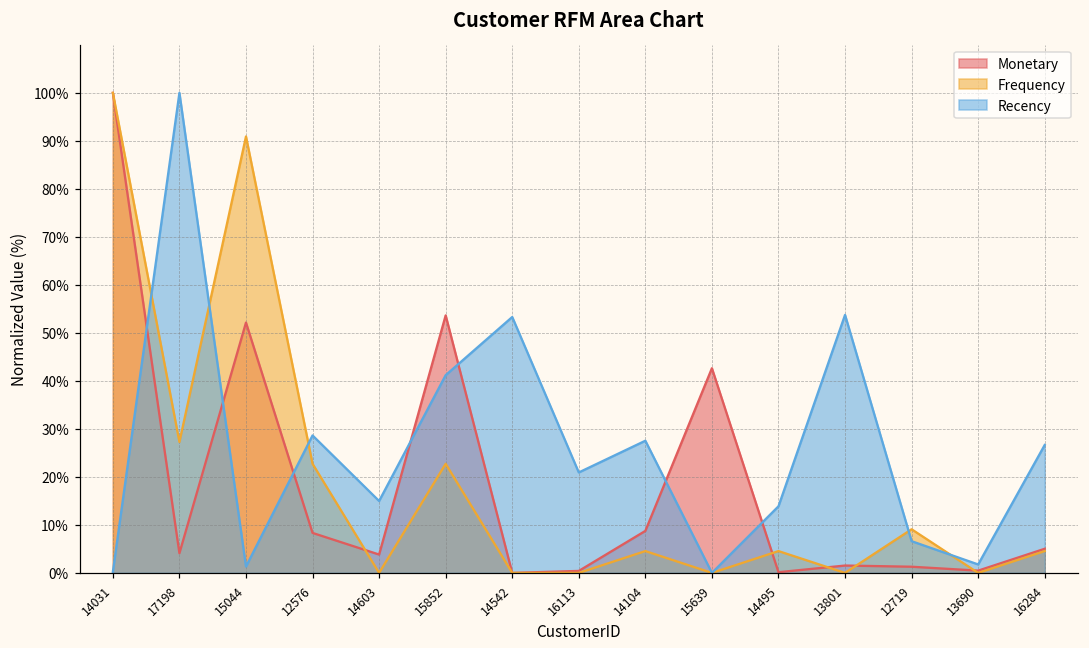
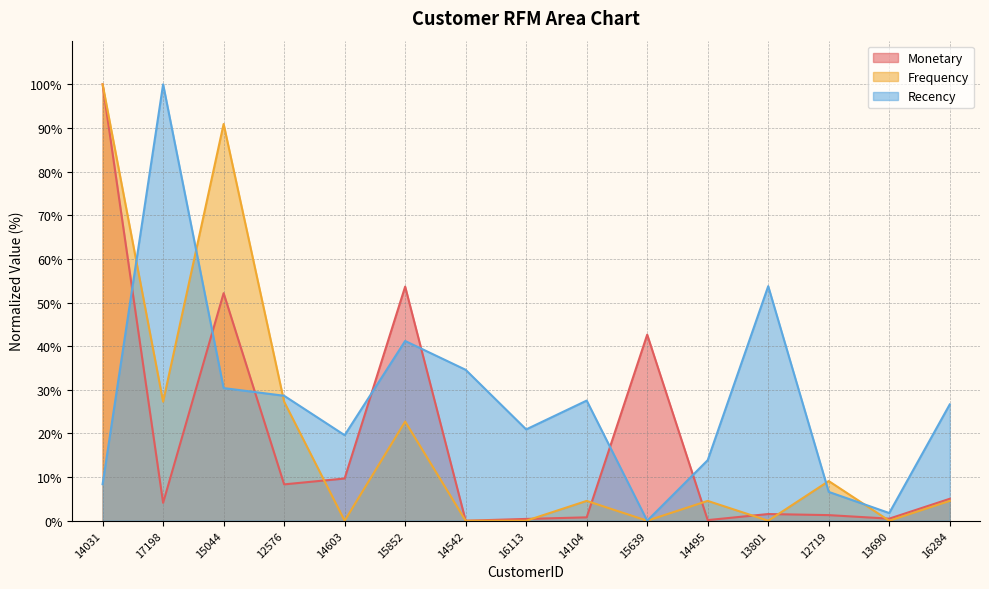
  {
    "Monetary": {
      "17198": "4%",
      "15044": "52%",
      "12576": "8%",
-     "14603": "4%",
+     "14603": "10%",
      "15852": "54%",
-     "14104": "9%",
+     "14104": "1%",
      "15639": "43%",
      "14495": "0%",
      "13801": "2%",
      "12719": "1%"
    },
    "Frequency": {
      "17198": "27%",
      "15044": "91%",
-     "12576": "23%",
+     "12576": "27%",
      "14603": "0%",
      "15852": "23%",
      "14104": "5%",
      "14495": "5%",
      "13801": "0%",
      "12719": "9%"
    },
    "Recency": {
-     "14031": "0%",
+     "14031": "8%",
      "17198": "100%",
-     "15044": "1%",
+     "15044": "30%",
      "12576": "29%",
-     "14603": "15%",
+     "14603": "20%",
      "15852": "41%",
-     "14542": "53%",
+     "14542": "35%",
      "16113": "21%",
      "14104": "28%",
      "14495": "14%",
      "13801": "54%",
      "12719": "7%",
      "13690": "2%",
      "16284": "27%"
    }
  }
